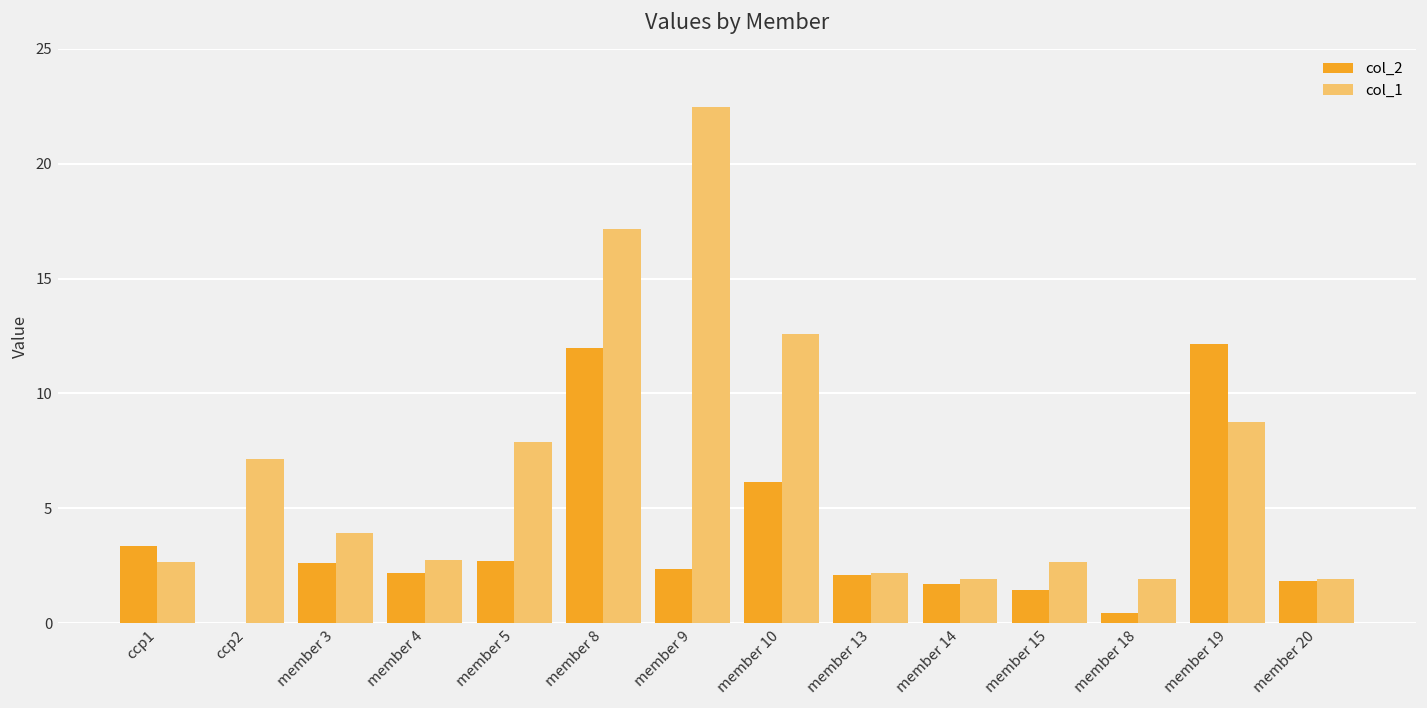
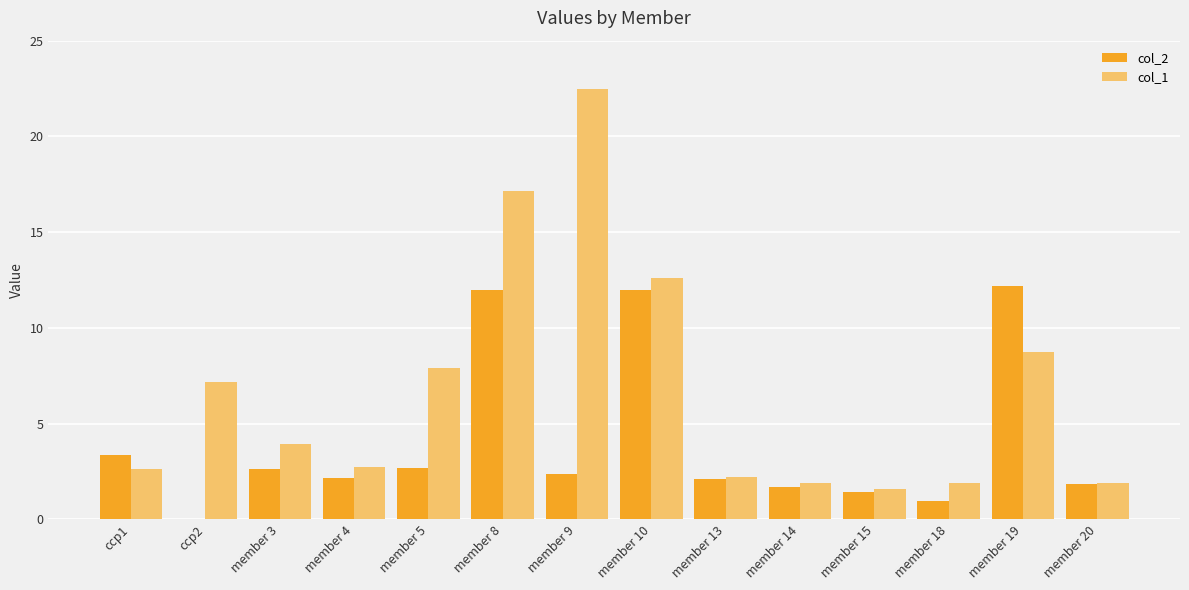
  {
    "col_2": {
      "ccp1": 3.3,
      "ccp2": 0.0,
      "member 3": 2.6,
      "member 4": 2.2,
      "member 5": 2.7,
      "member 8": 12.0,
      "member 9": 2.3,
-     "member 10": 6.1,
+     "member 10": 12.0,
      "member 13": 2.1,
      "member 14": 1.7,
      "member 15": 1.4,
-     "member 18": 0.5,
+     "member 18": 0.9,
      "member 19": 12.2,
      "member 20": 1.8
    },
    "col_1": {
      "ccp1": 2.6,
      "ccp2": 7.2,
      "member 3": 3.9,
      "member 4": 2.7,
      "member 5": 7.9,
      "member 8": 17.2,
      "member 9": 22.5,
      "member 10": 12.6,
      "member 13": 2.2,
      "member 14": 1.9,
-     "member 15": 2.6,
+     "member 15": 1.6,
      "member 18": 1.9,
      "member 19": 8.7,
      "member 20": 1.9
    }
  }
